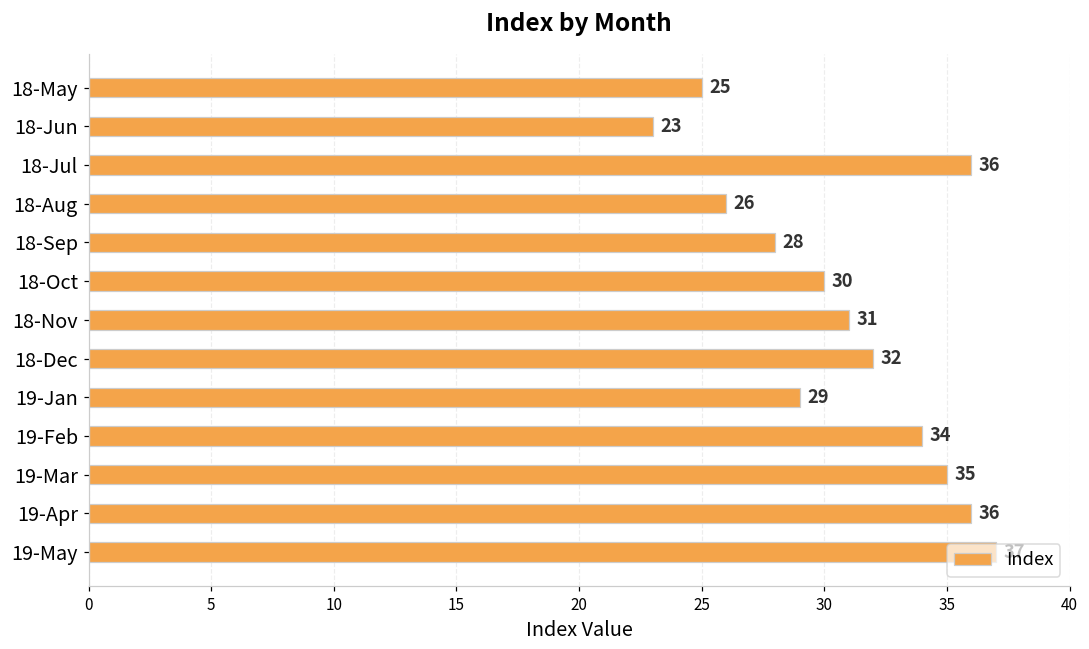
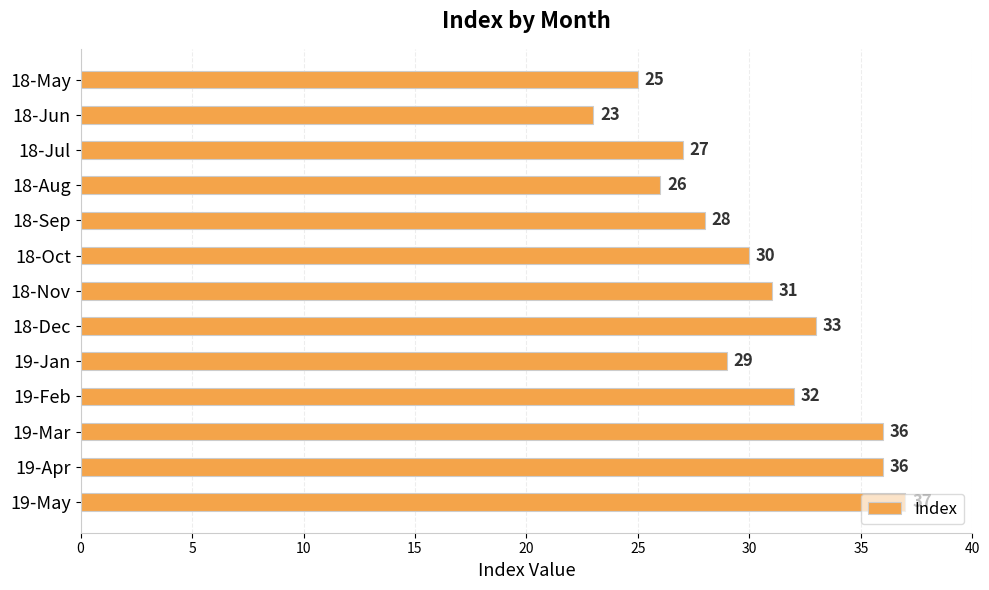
  {
    "18-May": 25,
    "18-Jun": 23,
-   "18-Jul": 36,
+   "18-Jul": 27,
    "18-Aug": 26,
    "18-Sep": 28,
    "18-Oct": 30,
    "18-Nov": 31,
-   "18-Dec": 32,
+   "18-Dec": 33,
    "19-Jan": 29,
-   "19-Feb": 34,
-   "19-Mar": 35,
+   "19-Feb": 32,
+   "19-Mar": 36,
    "19-Apr": 36
  }
